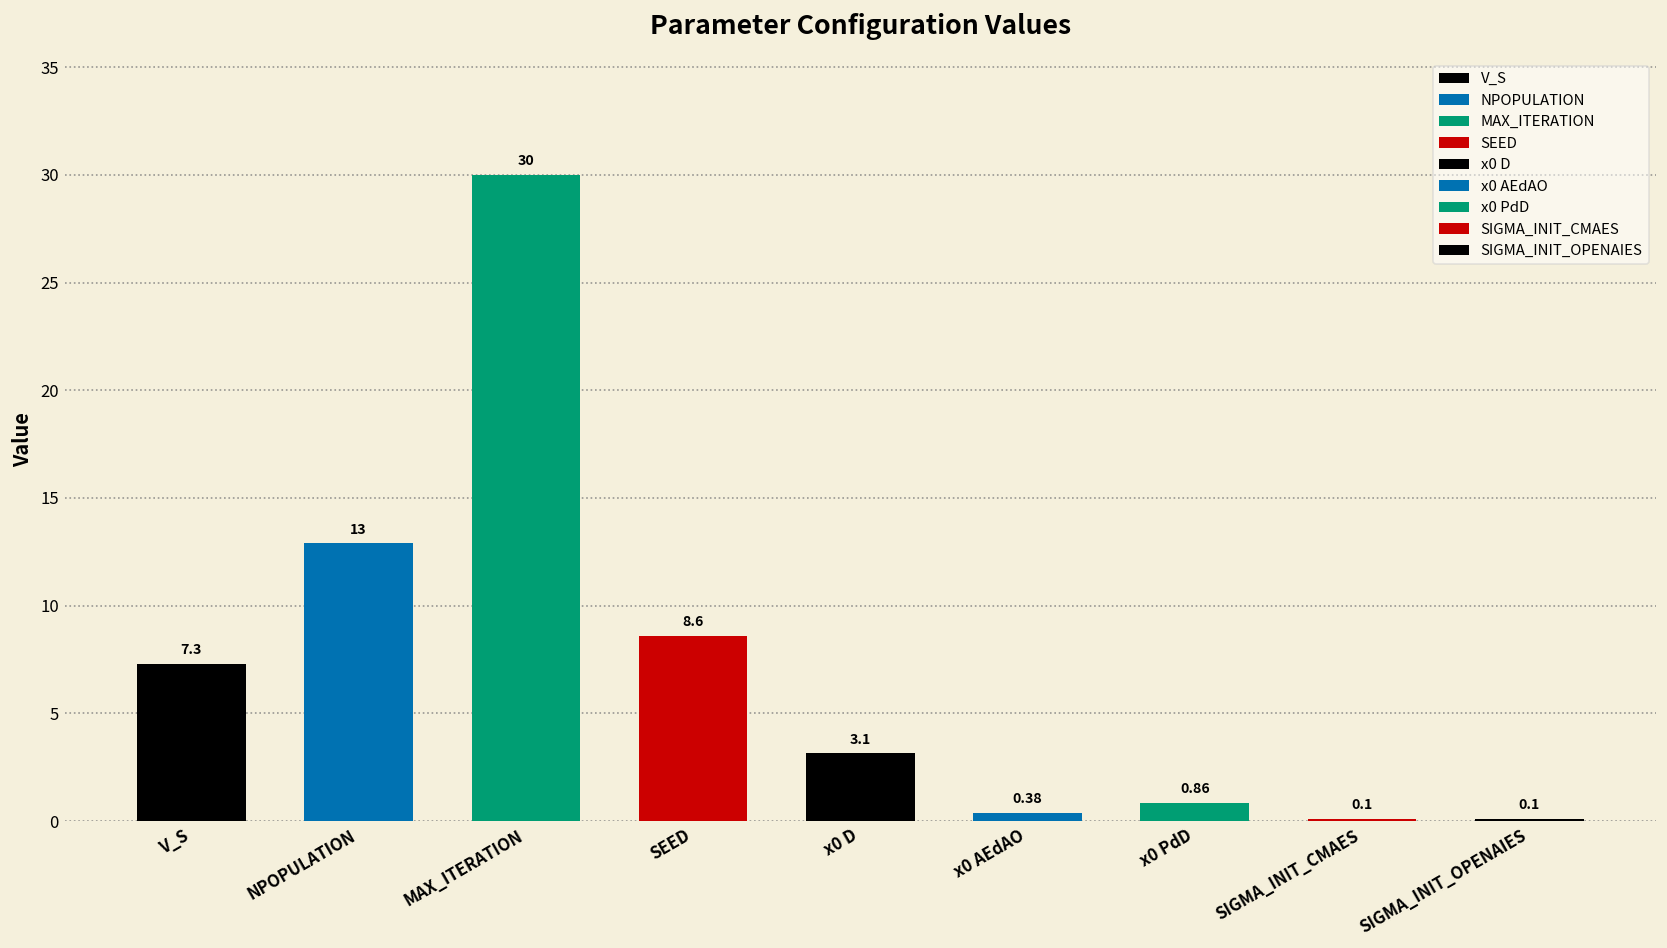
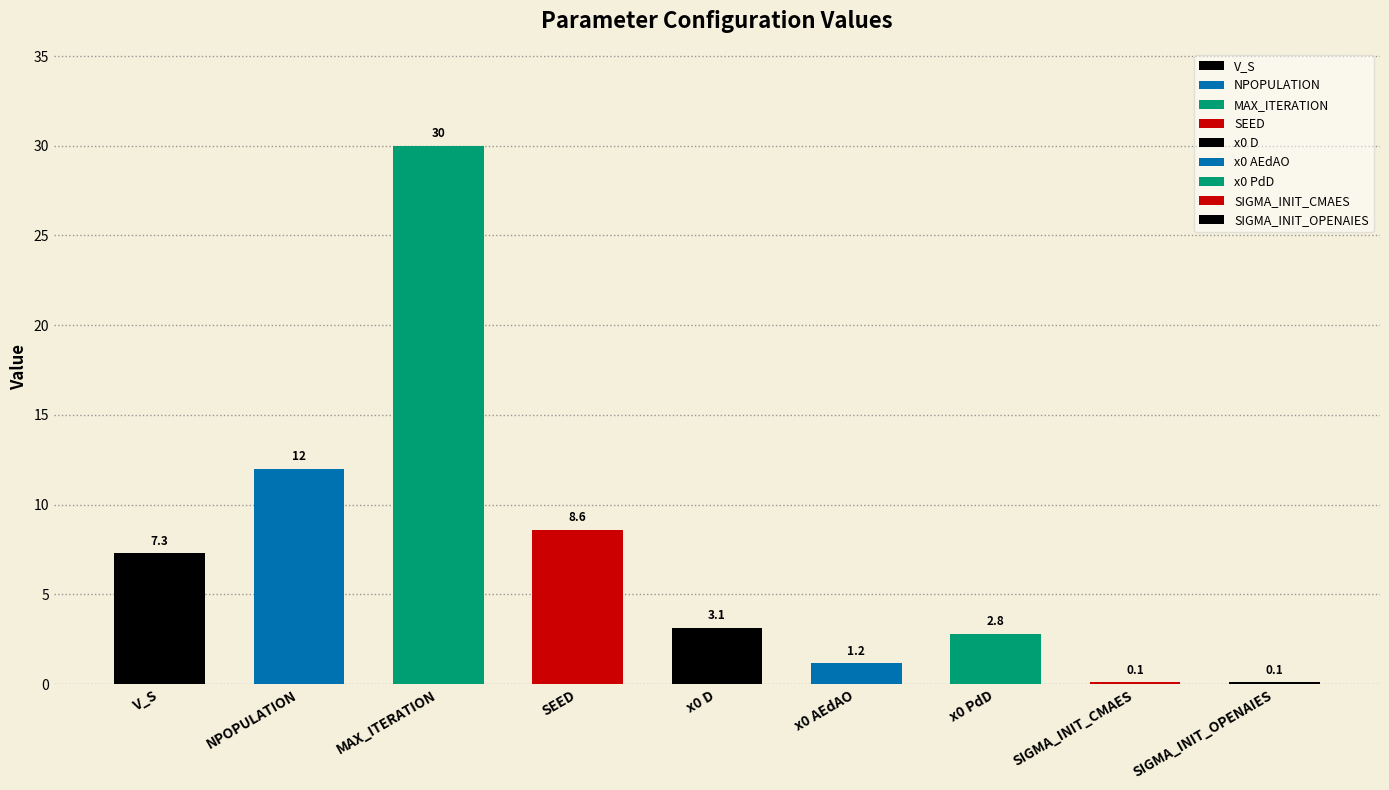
  {
    "V_S": 7.3,
-   "NPOPULATION": 13,
+   "NPOPULATION": 12,
    "MAX_ITERATION": 30,
    "SEED": 8.6,
    "x0 D": 3.1,
-   "x0 AEdAO": 0.38,
-   "x0 PdD": 0.86,
+   "x0 AEdAO": 1.2,
+   "x0 PdD": 2.8,
    "SIGMA_INIT_CMAES": 0.1,
    "SIGMA_INIT_OPENAIES": 0.1
  }
